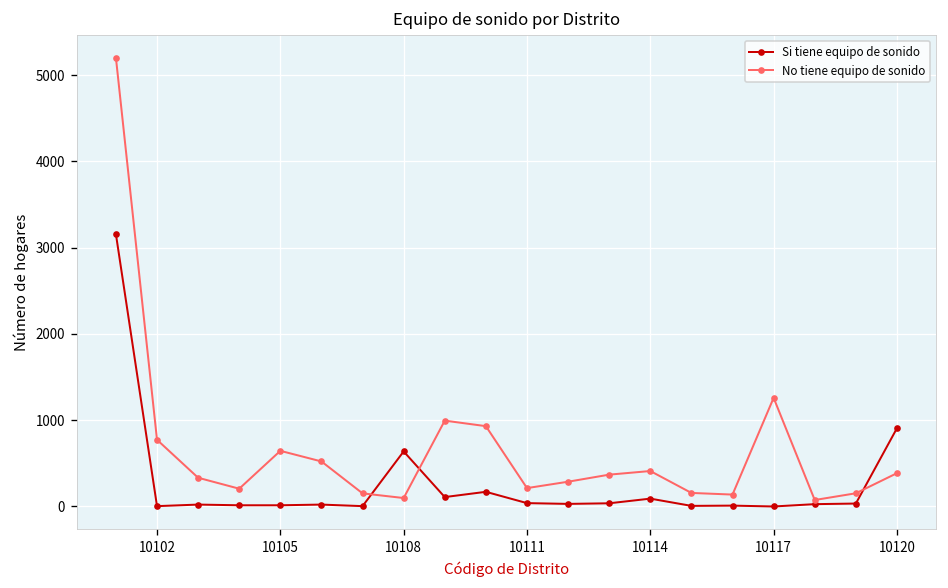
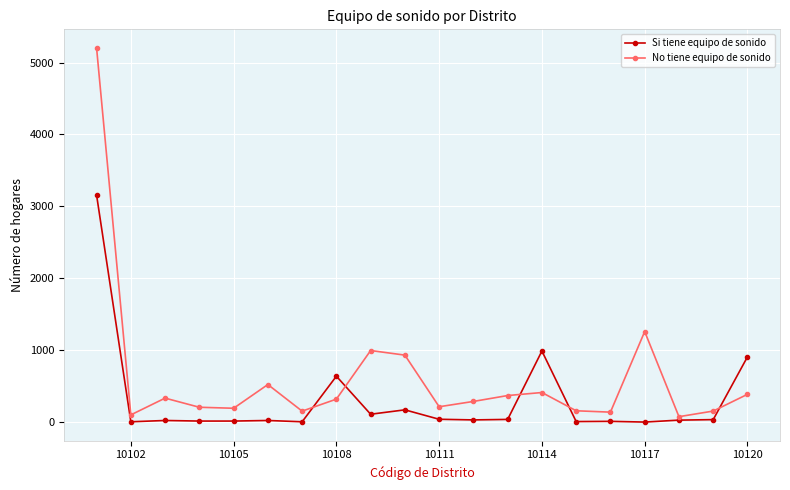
  {
    "Si tiene equipo de sonido": {
      "10102": 0,
      "10105": 0,
      "10108": 600,
      "10111": 0,
-     "10114": 100,
+     "10114": 1000,
      "10117": 0,
      "10120": 900
    },
    "No tiene equipo de sonido": {
-     "10102": 800,
-     "10105": 600,
-     "10108": 100,
+     "10102": 100,
+     "10105": 200,
+     "10108": 300,
      "10111": 200,
      "10114": 400,
      "10117": 1300,
      "10120": 400
    }
  }
